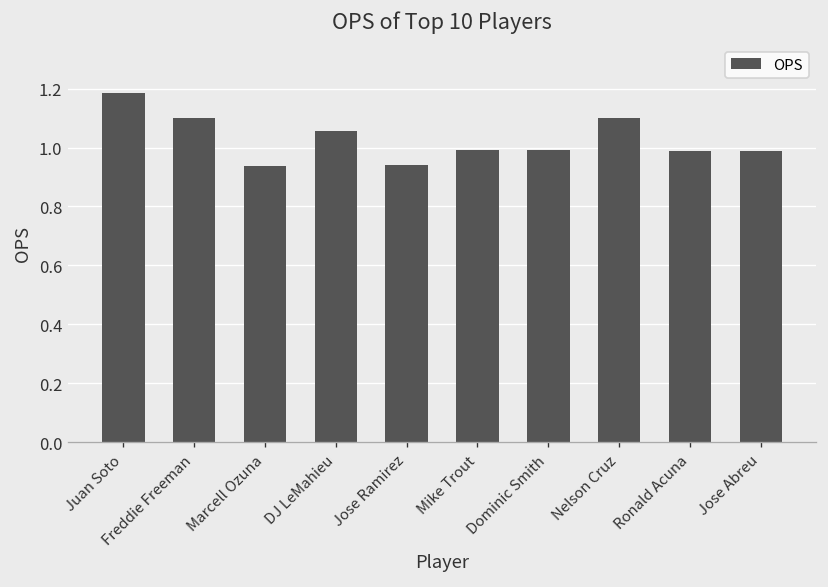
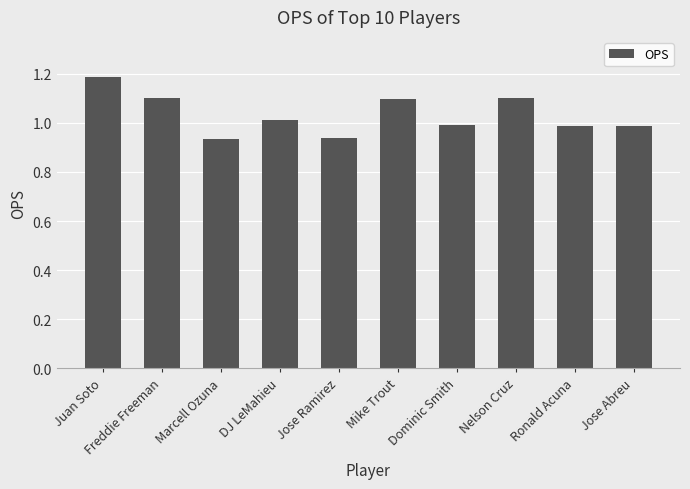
  {
    "Juan Soto": 1.19,
    "Freddie Freeman": 1.10,
    "Marcell Ozuna": 0.94,
-   "DJ LeMahieu": 1.06,
+   "DJ LeMahieu": 1.01,
    "Jose Ramirez": 0.94,
-   "Mike Trout": 0.99,
+   "Mike Trout": 1.10,
    "Dominic Smith": 0.99,
    "Nelson Cruz": 1.10,
    "Ronald Acuna": 0.99,
    "Jose Abreu": 0.99
  }
